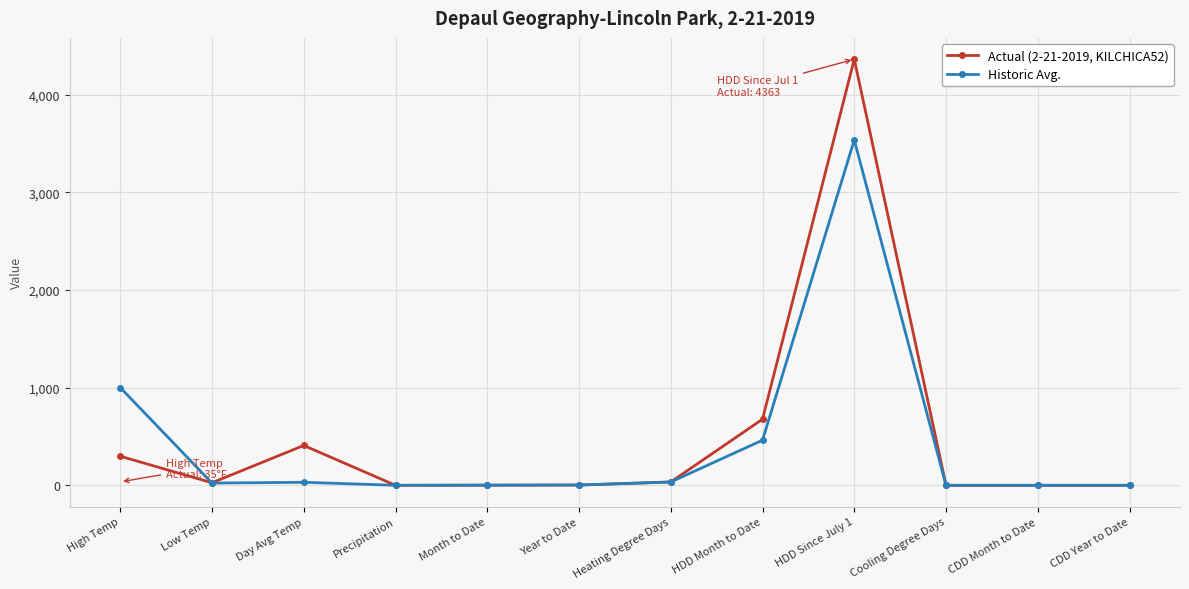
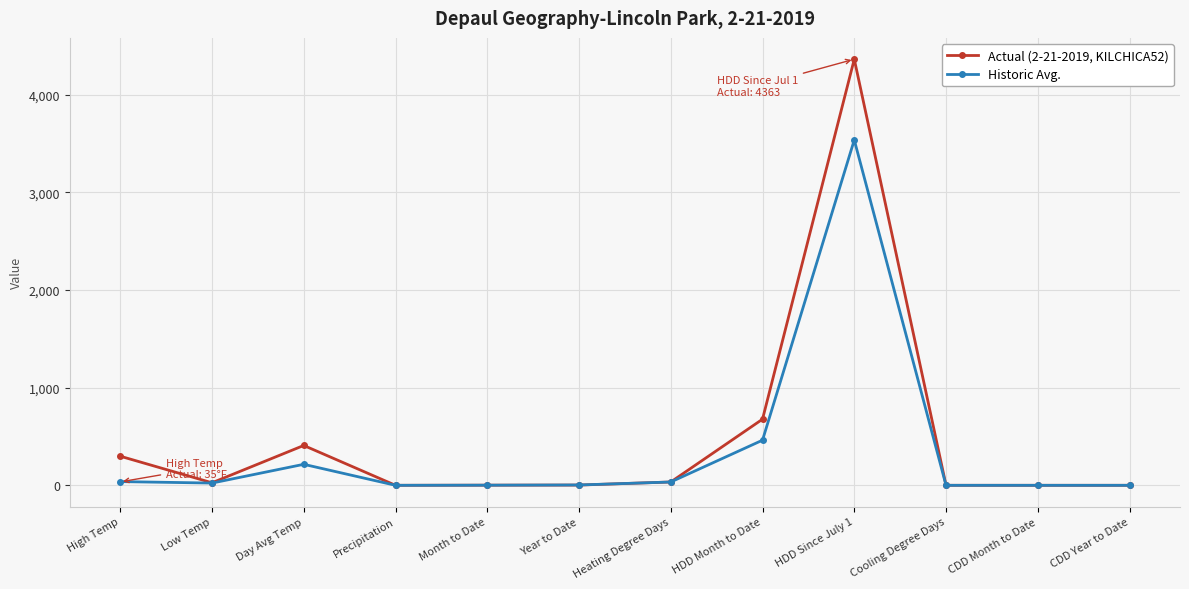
  {
    "Actual (2-21-2019, KILCHICA52)": {
      "HDD Since July 1": "4363"
    },
    "Historic Avg.": {
-     "High Temp": "1,000",
-     "Day Avg Temp": "0",
+     "High Temp": "0",
+     "Day Avg Temp": "200",
      "HDD Month to Date": "500",
      "HDD Since July 1": "3,500"
    }
  }
